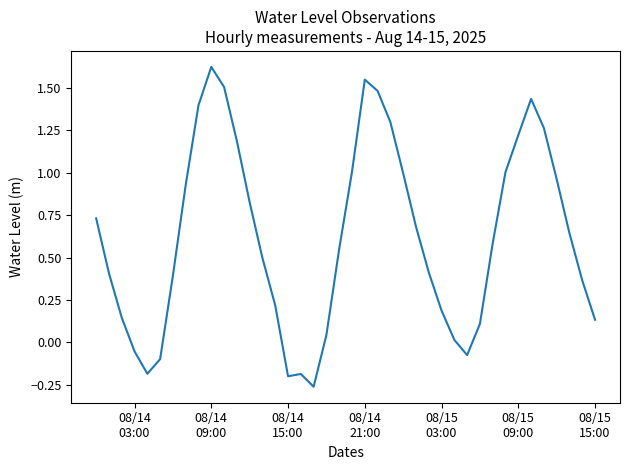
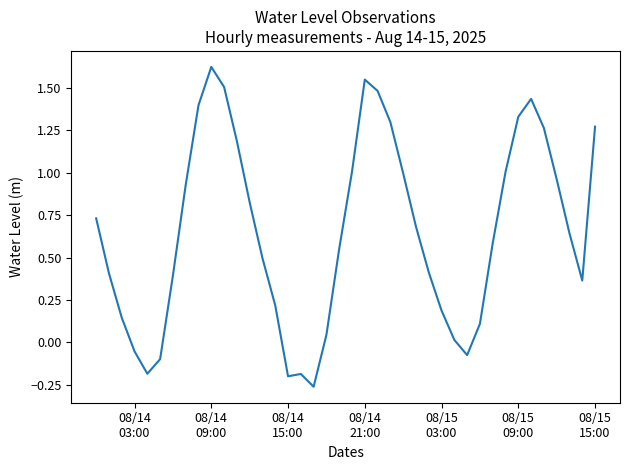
  {
    "08/14 03:00": -0.05,
    "08/14 09:00": 1.62,
    "08/14 15:00": -0.20,
    "08/14 21:00": 1.55,
    "08/15 03:00": 0.19,
-   "08/15 09:00": 1.22,
-   "08/15 15:00": 0.13
+   "08/15 09:00": 1.33,
+   "08/15 15:00": 1.27
  }
